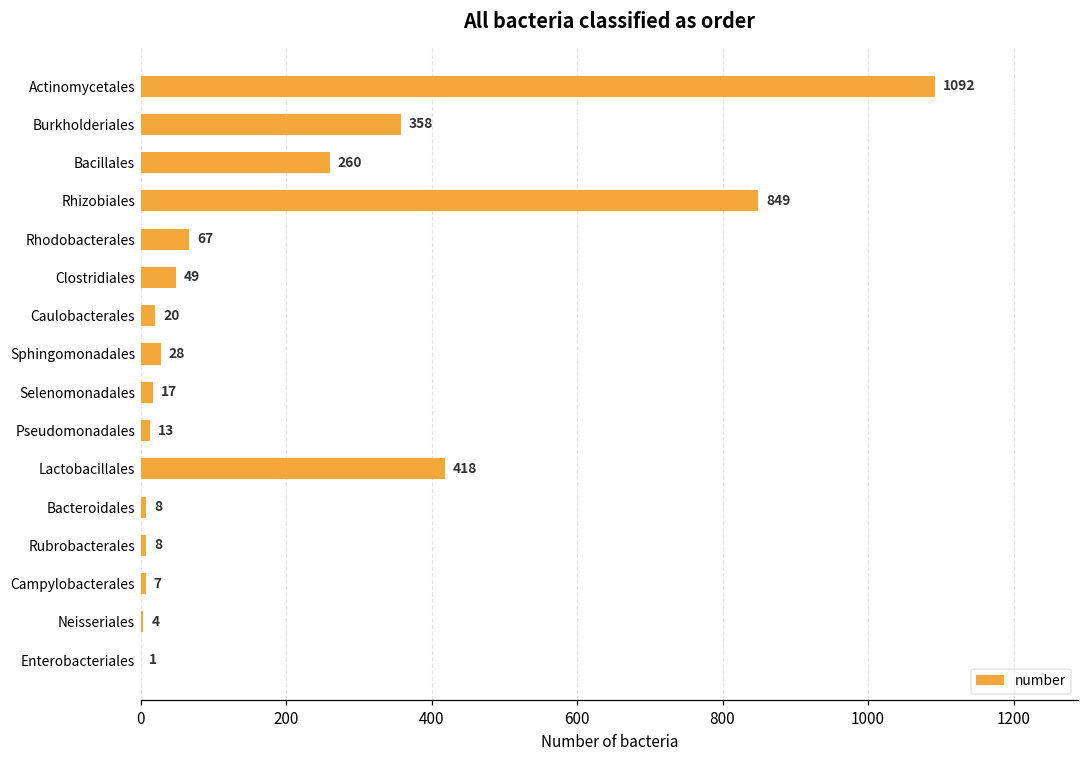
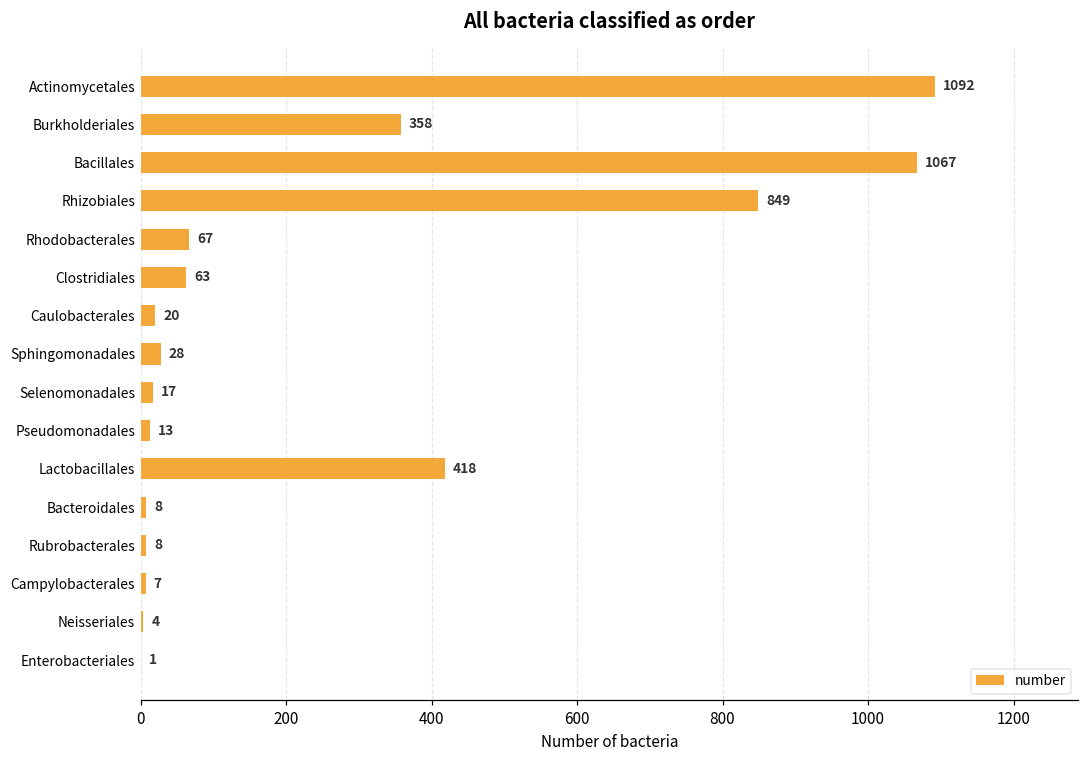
  {
    "Actinomycetales": 1092,
    "Burkholderiales": 358,
-   "Bacillales": 260,
+   "Bacillales": 1067,
    "Rhizobiales": 849,
    "Rhodobacterales": 67,
-   "Clostridiales": 49,
+   "Clostridiales": 63,
    "Caulobacterales": 20,
    "Sphingomonadales": 28,
    "Selenomonadales": 17,
    "Pseudomonadales": 13,
    "Lactobacillales": 418,
    "Bacteroidales": 8,
    "Rubrobacterales": 8,
    "Campylobacterales": 7,
    "Neisseriales": 4,
    "Enterobacteriales": 1
  }
